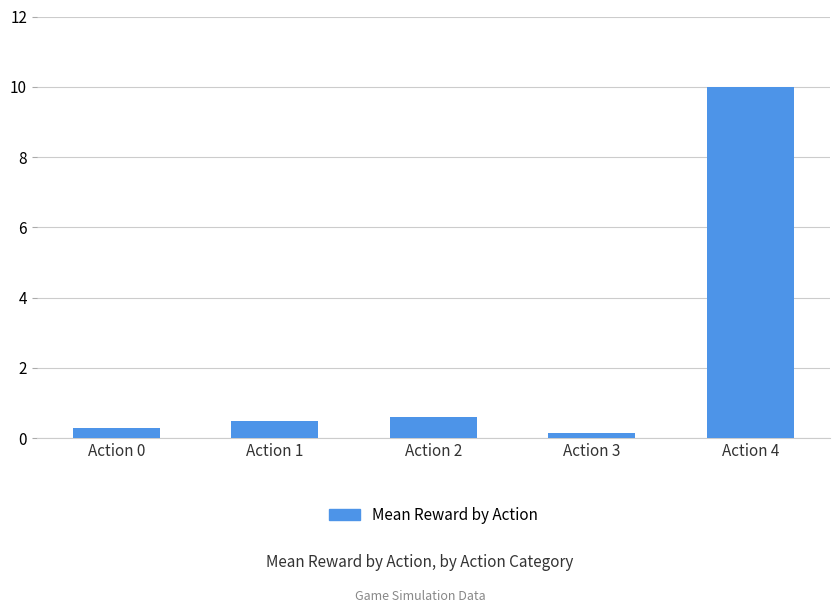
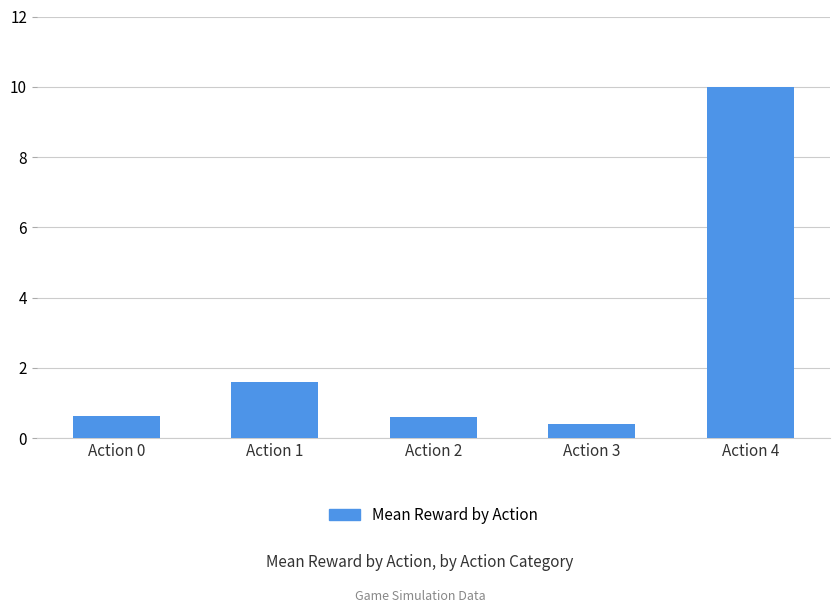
  {
-   "Action 0": 0.3,
-   "Action 1": 0.5,
+   "Action 0": 0.6,
+   "Action 1": 1.6,
    "Action 2": 0.6,
-   "Action 3": 0.1,
+   "Action 3": 0.4,
    "Action 4": 10.0
  }
